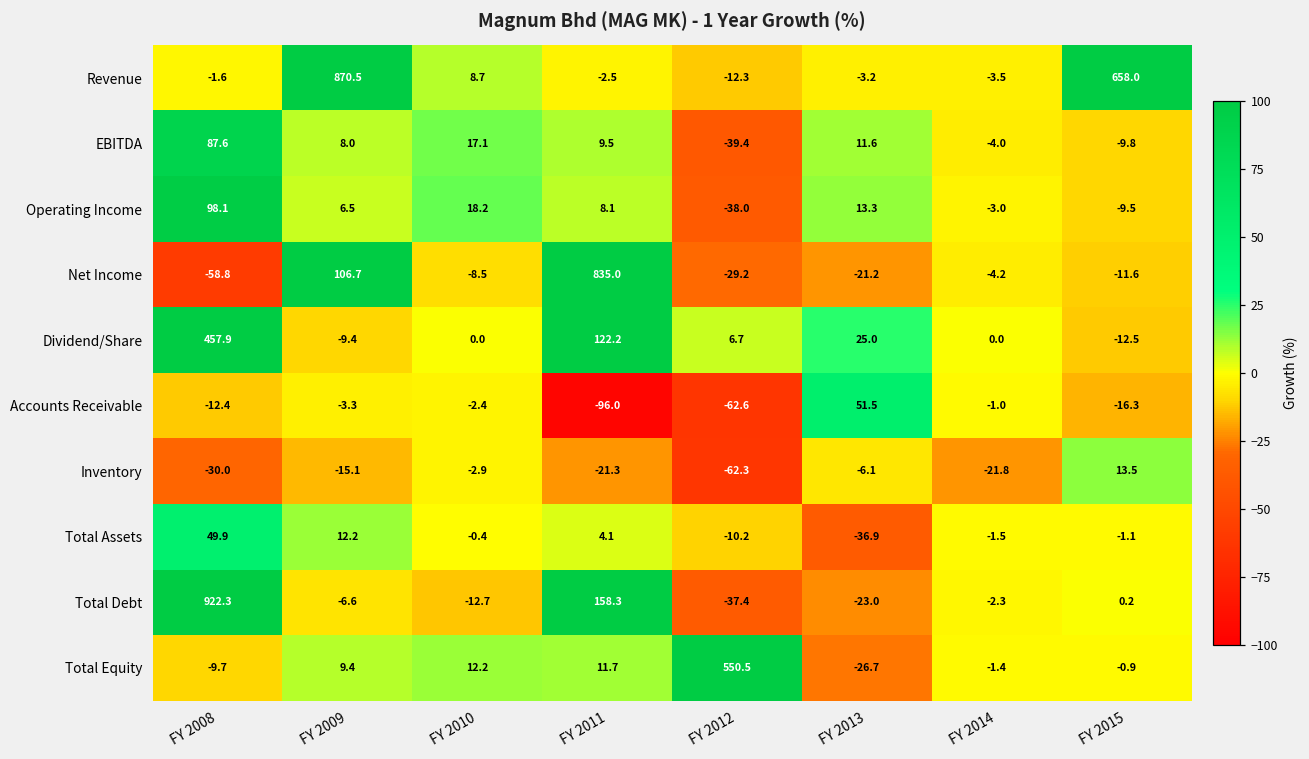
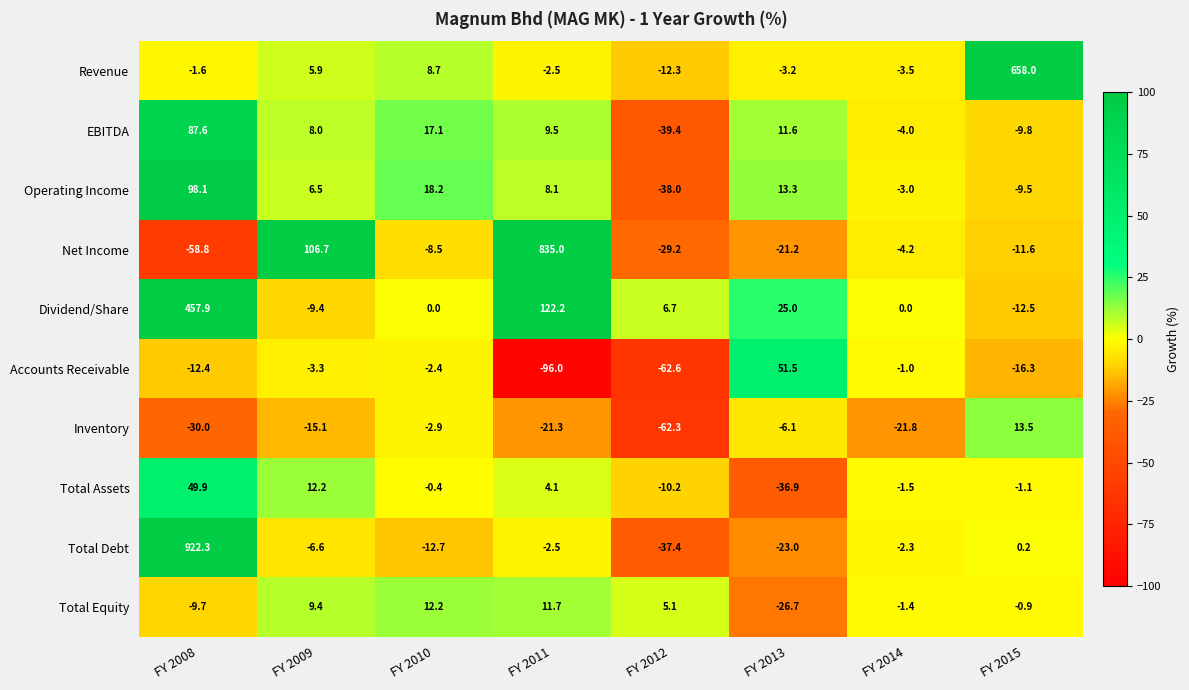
  {
    "Revenue": {
      "FY 2008": -1.6,
-     "FY 2009": 870.5,
+     "FY 2009": 5.9,
      "FY 2010": 8.7,
      "FY 2011": -2.5,
      "FY 2012": -12.3,
      "FY 2013": -3.2,
      "FY 2014": -3.5,
      "FY 2015": 658.0
    },
    "EBITDA": {
      "FY 2008": 87.6,
      "FY 2009": 8.0,
      "FY 2010": 17.1,
      "FY 2011": 9.5,
      "FY 2012": -39.4,
      "FY 2013": 11.6,
      "FY 2014": -4.0,
      "FY 2015": -9.8
    },
    "Operating Income": {
      "FY 2008": 98.1,
      "FY 2009": 6.5,
      "FY 2010": 18.2,
      "FY 2011": 8.1,
      "FY 2012": -38.0,
      "FY 2013": 13.3,
      "FY 2014": -3.0,
      "FY 2015": -9.5
    },
    "Net Income": {
      "FY 2008": -58.8,
      "FY 2009": 106.7,
      "FY 2010": -8.5,
      "FY 2011": 835.0,
      "FY 2012": -29.2,
      "FY 2013": -21.2,
      "FY 2014": -4.2,
      "FY 2015": -11.6
    },
    "Dividend/Share": {
      "FY 2008": 457.9,
      "FY 2009": -9.4,
      "FY 2010": 0.0,
      "FY 2011": 122.2,
      "FY 2012": 6.7,
      "FY 2013": 25.0,
      "FY 2014": 0.0,
      "FY 2015": -12.5
    },
    "Accounts Receivable": {
      "FY 2008": -12.4,
      "FY 2009": -3.3,
      "FY 2010": -2.4,
      "FY 2011": -96.0,
      "FY 2012": -62.6,
      "FY 2013": 51.5,
      "FY 2014": -1.0,
      "FY 2015": -16.3
    },
    "Inventory": {
      "FY 2008": -30.0,
      "FY 2009": -15.1,
      "FY 2010": -2.9,
      "FY 2011": -21.3,
      "FY 2012": -62.3,
      "FY 2013": -6.1,
      "FY 2014": -21.8,
      "FY 2015": 13.5
    },
    "Total Assets": {
      "FY 2008": 49.9,
      "FY 2009": 12.2,
      "FY 2010": -0.4,
      "FY 2011": 4.1,
      "FY 2012": -10.2,
      "FY 2013": -36.9,
      "FY 2014": -1.5,
      "FY 2015": -1.1
    },
    "Total Debt": {
      "FY 2008": 922.3,
      "FY 2009": -6.6,
      "FY 2010": -12.7,
-     "FY 2011": 158.3,
+     "FY 2011": -2.5,
      "FY 2012": -37.4,
      "FY 2013": -23.0,
      "FY 2014": -2.3,
      "FY 2015": 0.2
    },
    "Total Equity": {
      "FY 2008": -9.7,
      "FY 2009": 9.4,
      "FY 2010": 12.2,
      "FY 2011": 11.7,
-     "FY 2012": 550.5,
+     "FY 2012": 5.1,
      "FY 2013": -26.7,
      "FY 2014": -1.4,
      "FY 2015": -0.9
    }
  }
